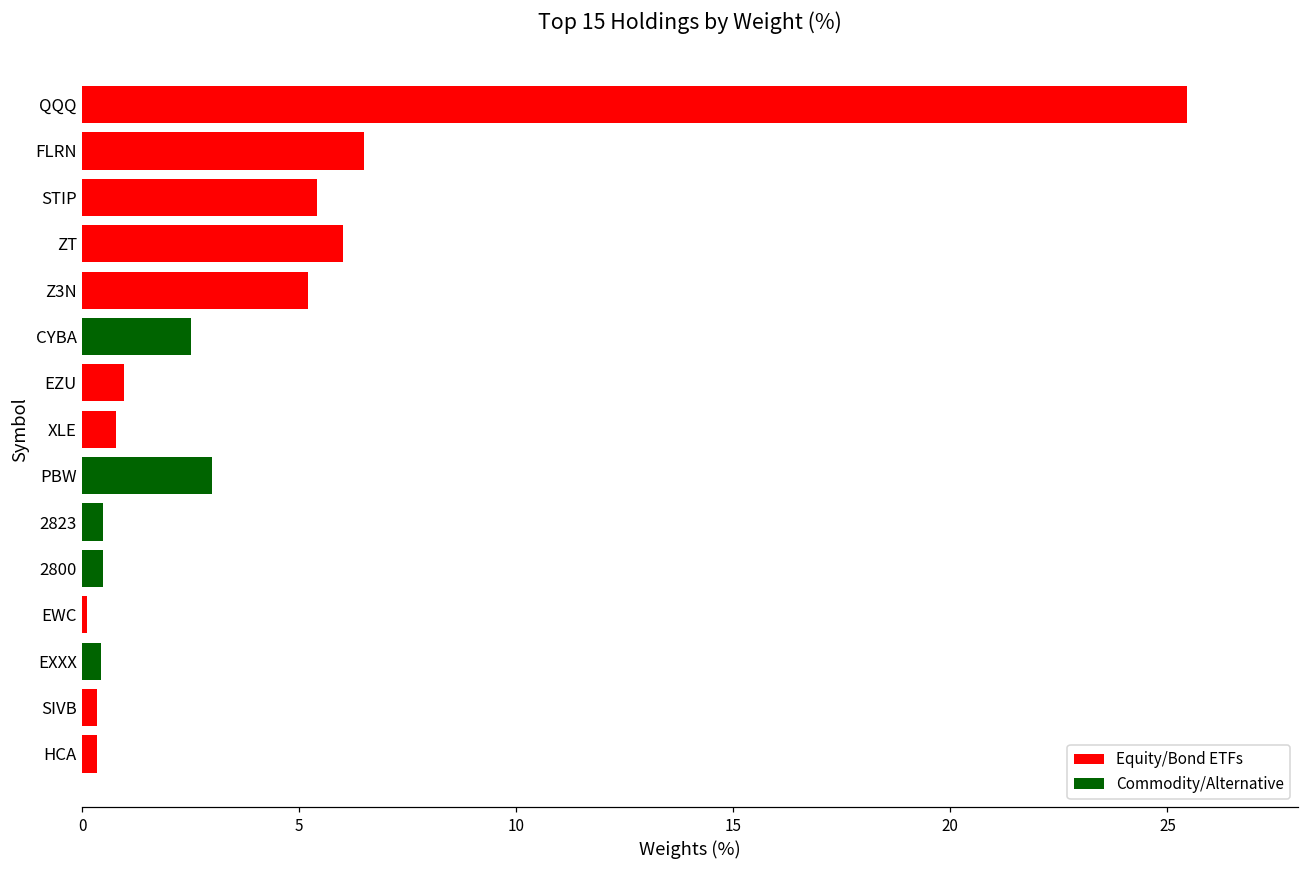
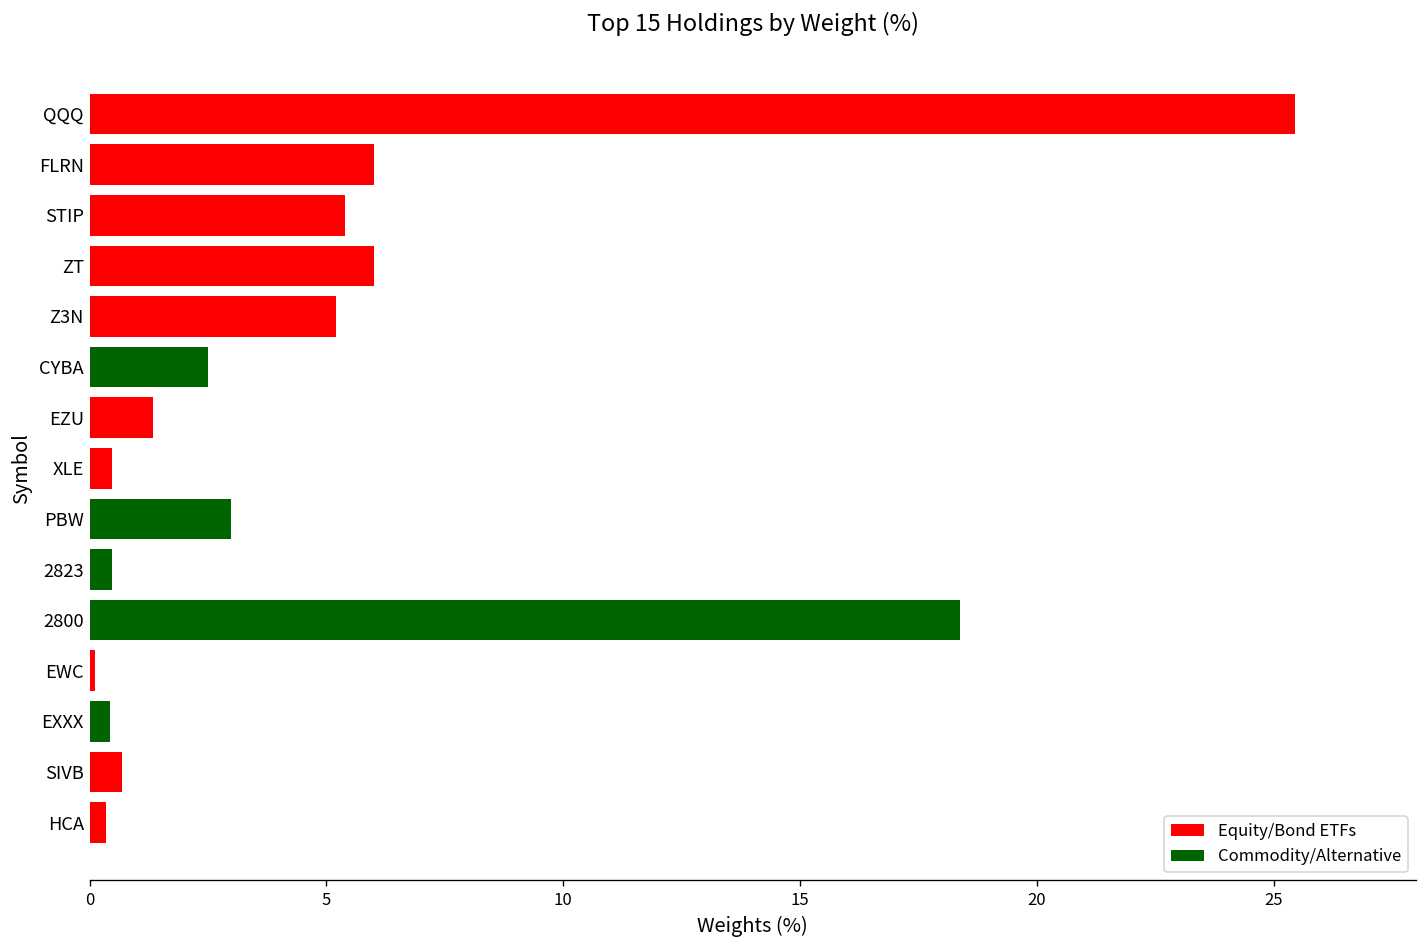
  {
    "QQQ": 25.5,
-   "FLRN": 6.5,
+   "FLRN": 6.0,
    "STIP": 5.4,
    "ZT": 6.0,
    "Z3N": 5.2,
    "CYBA": 2.5,
-   "EZU": 1.0,
-   "XLE": 0.8,
+   "EZU": 1.3,
+   "XLE": 0.5,
    "PBW": 3.0,
    "2823": 0.5,
-   "2800": 0.5,
+   "2800": 18.4,
    "EWC": 0.1,
    "EXXX": 0.4,
-   "SIVB": 0.4,
+   "SIVB": 0.7,
    "HCA": 0.4
  }
